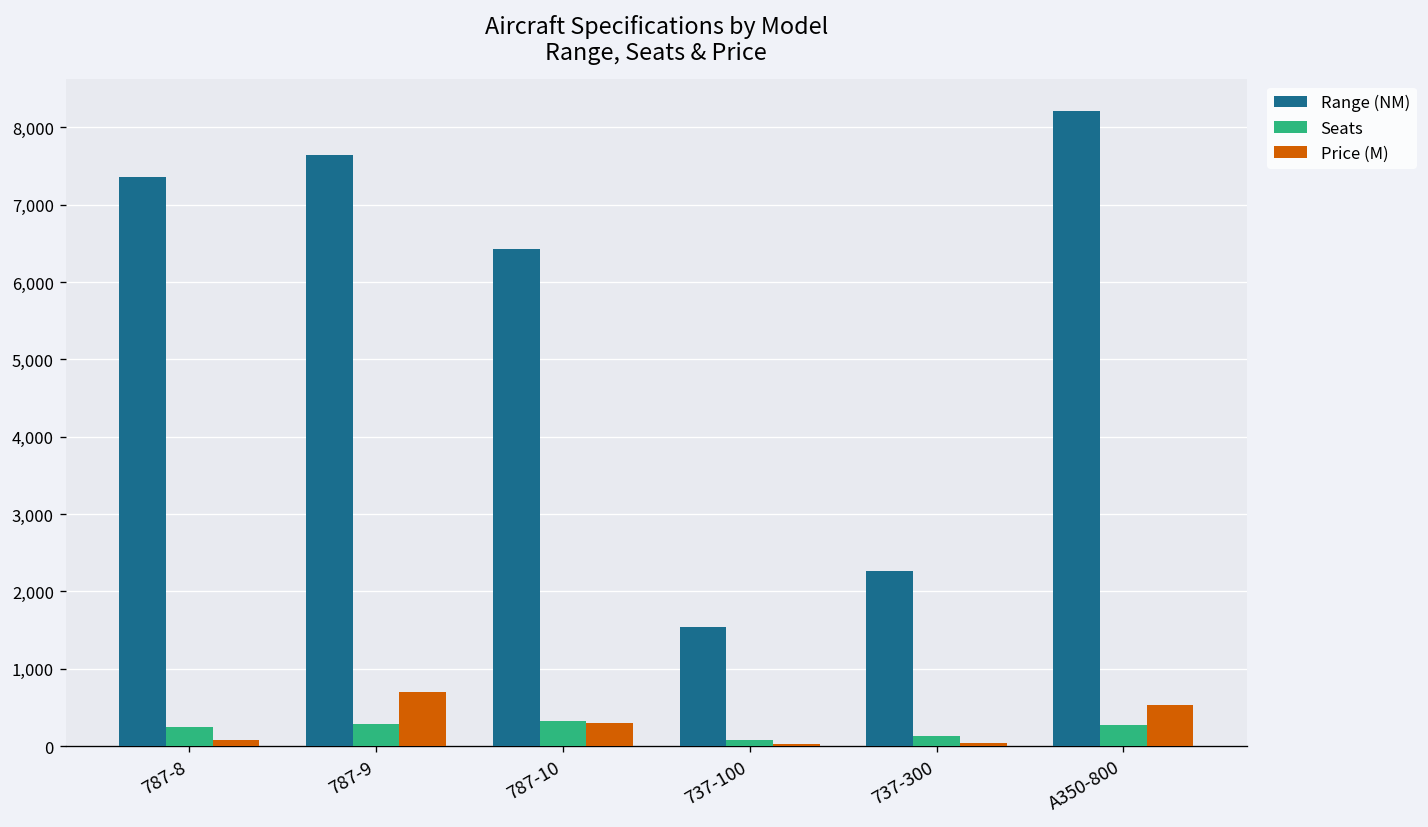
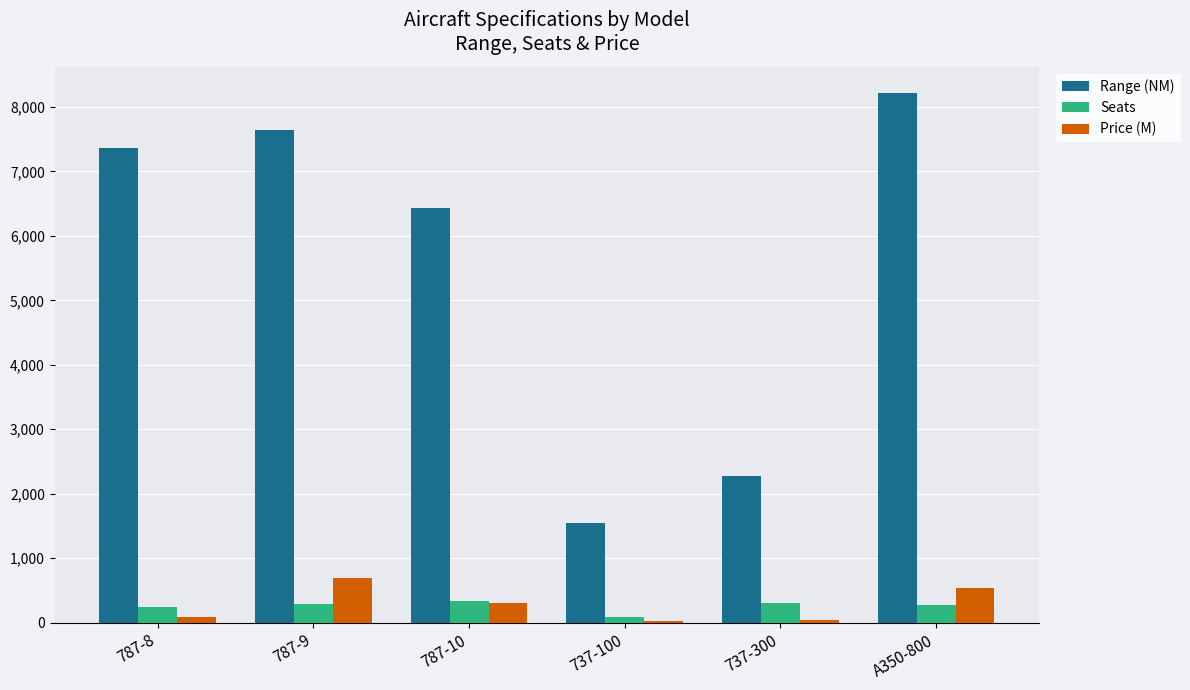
  {
    "Range (NM)": {
      "787-8": "7,400",
      "787-9": "7,600",
      "787-10": "6,400",
      "737-100": "1,500",
      "737-300": "2,300",
      "A350-800": "8,200"
    },
    "Seats": {
      "787-8": "200",
      "787-9": "300",
      "787-10": "300",
      "737-100": "100",
-     "737-300": "100",
+     "737-300": "300",
      "A350-800": "300"
    },
    "Price (M)": {
      "787-8": "100",
      "787-9": "700",
      "787-10": "300",
      "737-300": "0",
      "A350-800": "500"
    }
  }
